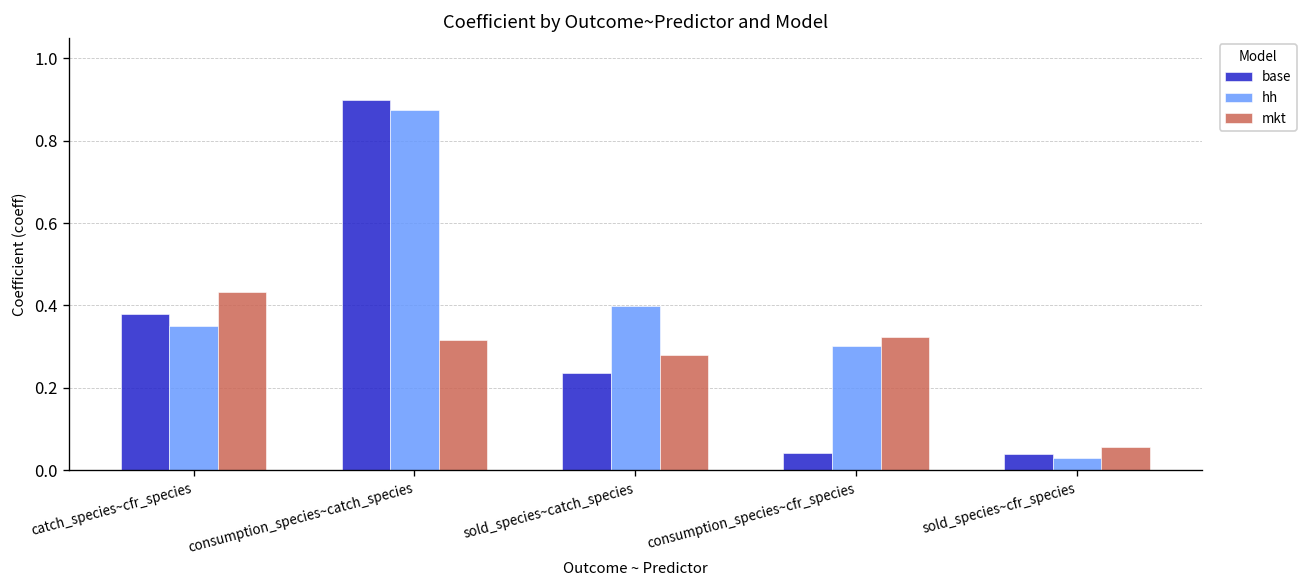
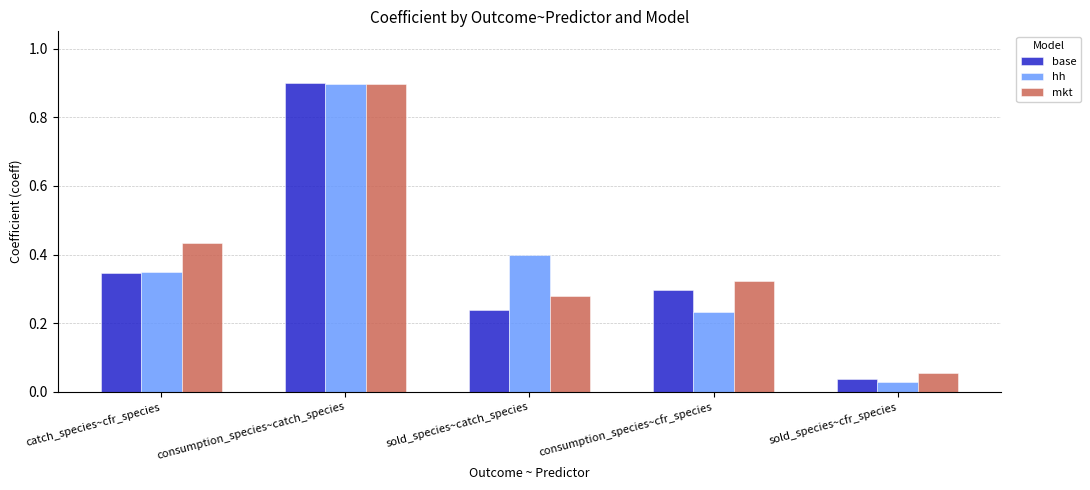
  {
    "base": {
-     "catch_species~cfr_species": 0.38,
+     "catch_species~cfr_species": 0.35,
      "consumption_species~catch_species": 0.90,
      "sold_species~catch_species": 0.24,
-     "consumption_species~cfr_species": 0.04,
+     "consumption_species~cfr_species": 0.30,
      "sold_species~cfr_species": 0.04
    },
    "hh": {
      "catch_species~cfr_species": 0.35,
-     "consumption_species~catch_species": 0.87,
+     "consumption_species~catch_species": 0.90,
      "sold_species~catch_species": 0.40,
-     "consumption_species~cfr_species": 0.30,
+     "consumption_species~cfr_species": 0.23,
      "sold_species~cfr_species": 0.03
    },
    "mkt": {
      "catch_species~cfr_species": 0.43,
-     "consumption_species~catch_species": 0.32,
+     "consumption_species~catch_species": 0.90,
      "sold_species~catch_species": 0.28,
      "consumption_species~cfr_species": 0.32,
      "sold_species~cfr_species": 0.06
    }
  }
